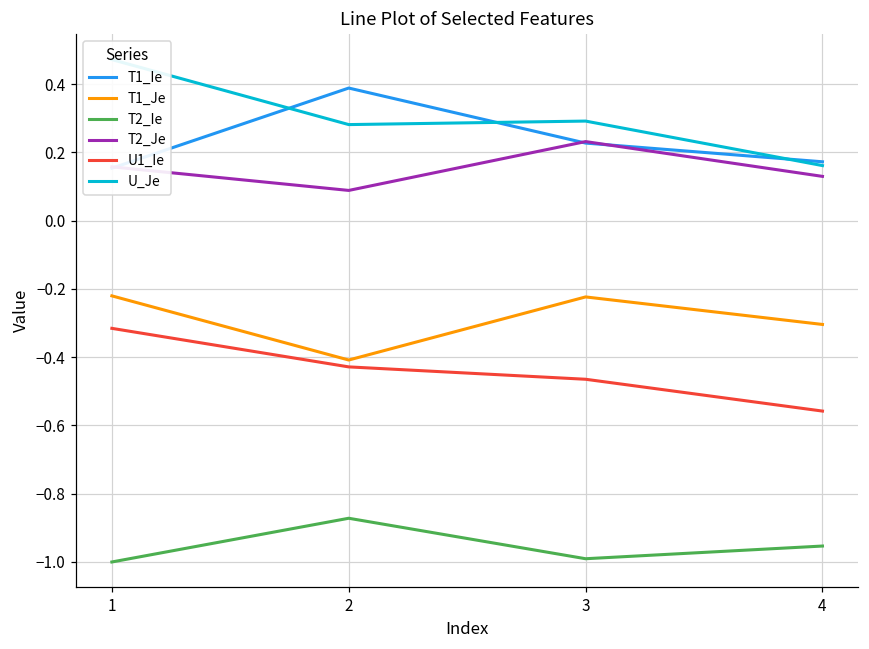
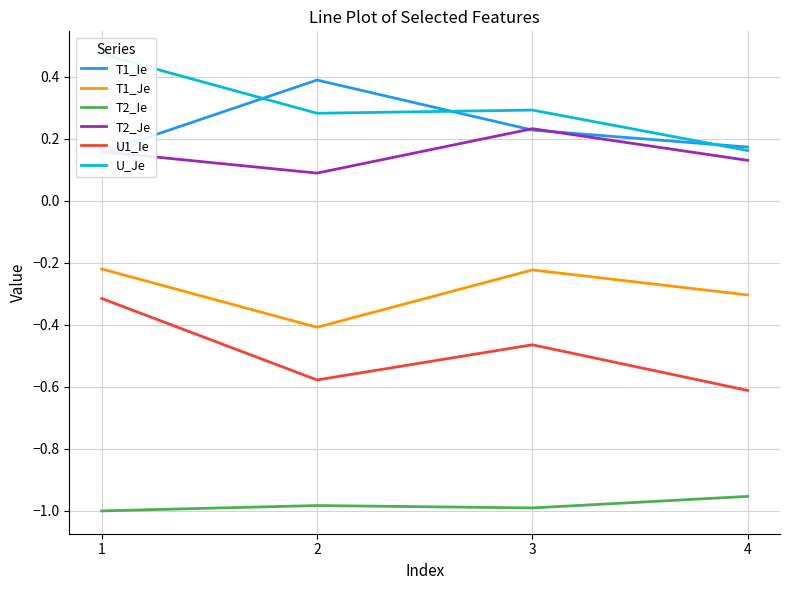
  {
    "T1_Je": {
      "1": -0.22,
      "2": -0.41,
      "3": -0.22,
      "4": -0.30
    },
    "T2_Ie": {
      "1": -1.00,
-     "2": -0.87,
+     "2": -0.98,
      "3": -0.99,
      "4": -0.95
    },
    "T2_Je": {
      "2": 0.09,
      "4": 0.13
    },
    "U1_Ie": {
      "1": -0.32,
-     "2": -0.43,
+     "2": -0.58,
      "3": -0.46,
-     "4": -0.56
+     "4": -0.61
    }
  }
